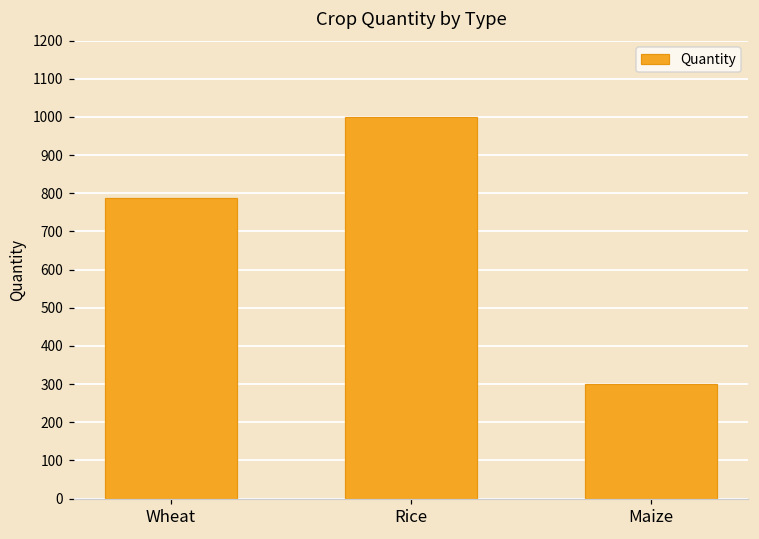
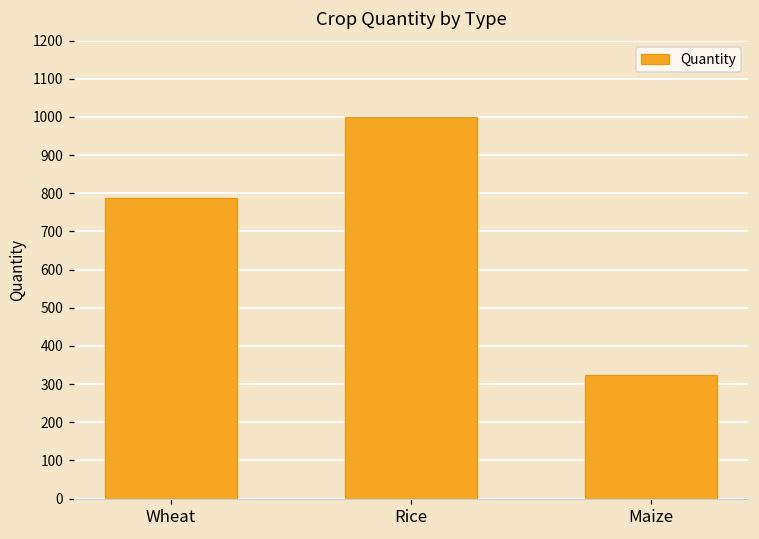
  {
    "Wheat": 790,
    "Rice": 1000,
-   "Maize": 300
+   "Maize": 320
  }
